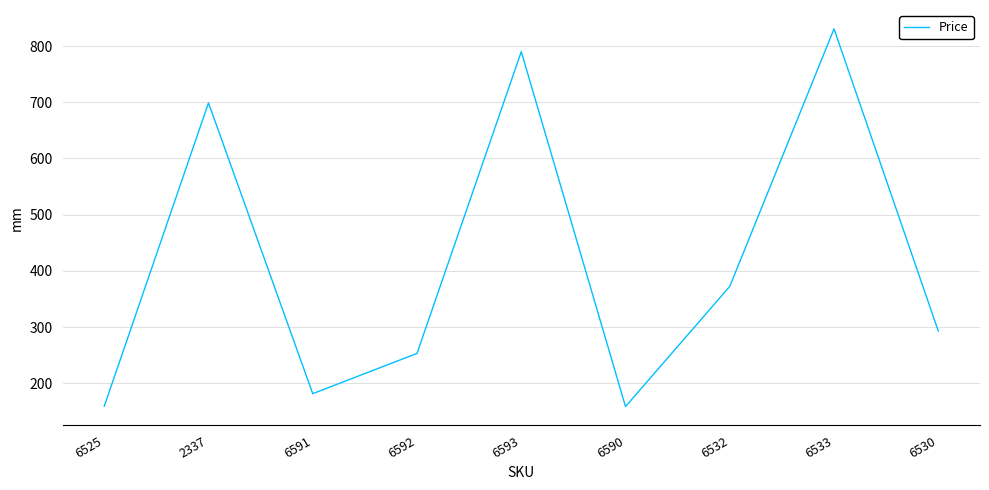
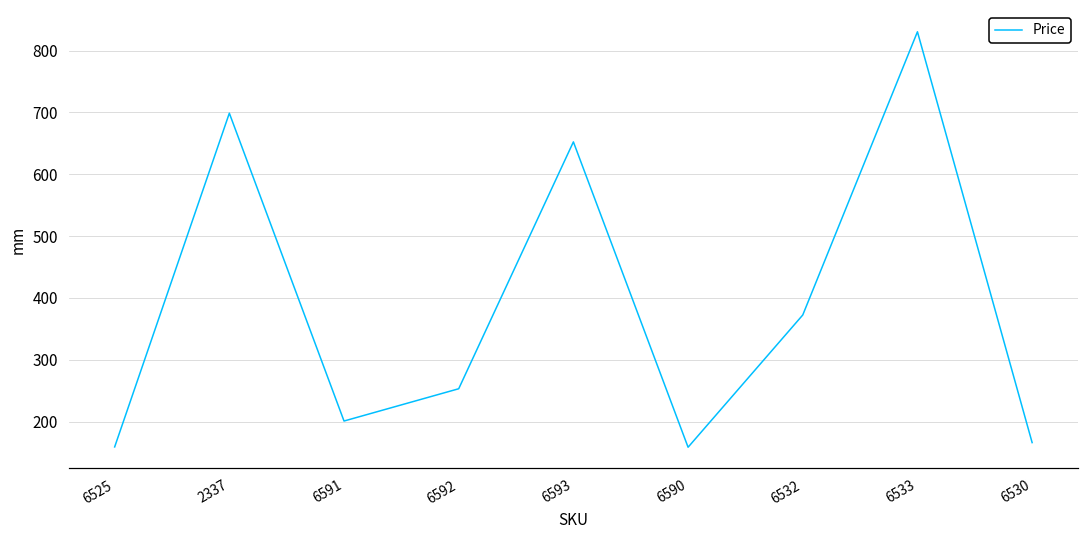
  {
    "6525": 160,
    "2337": 700,
-   "6591": 180,
+   "6591": 200,
    "6592": 250,
-   "6593": 790,
+   "6593": 650,
    "6590": 160,
    "6532": 370,
    "6533": 830,
-   "6530": 290
+   "6530": 170
  }
